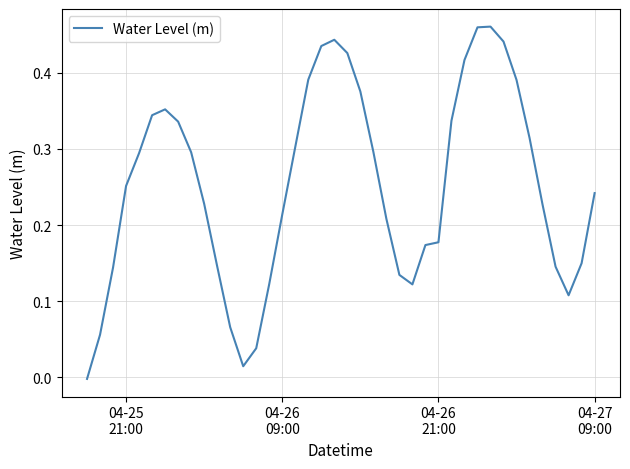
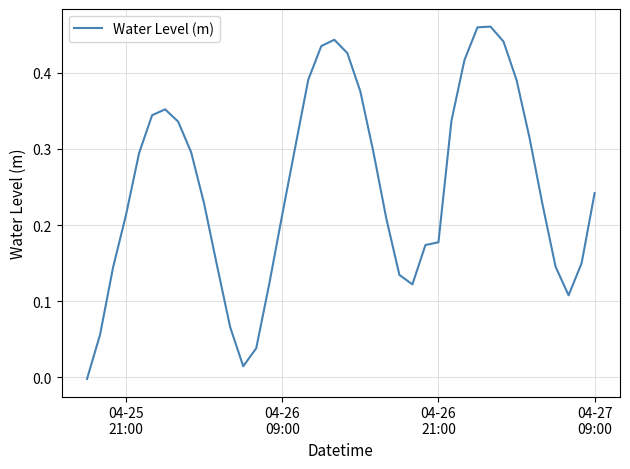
  {
-   "04-25 21:00": 0.25,
+   "04-25 21:00": 0.21,
    "04-26 09:00": 0.21,
    "04-26 21:00": 0.18,
    "04-27 09:00": 0.24
  }
